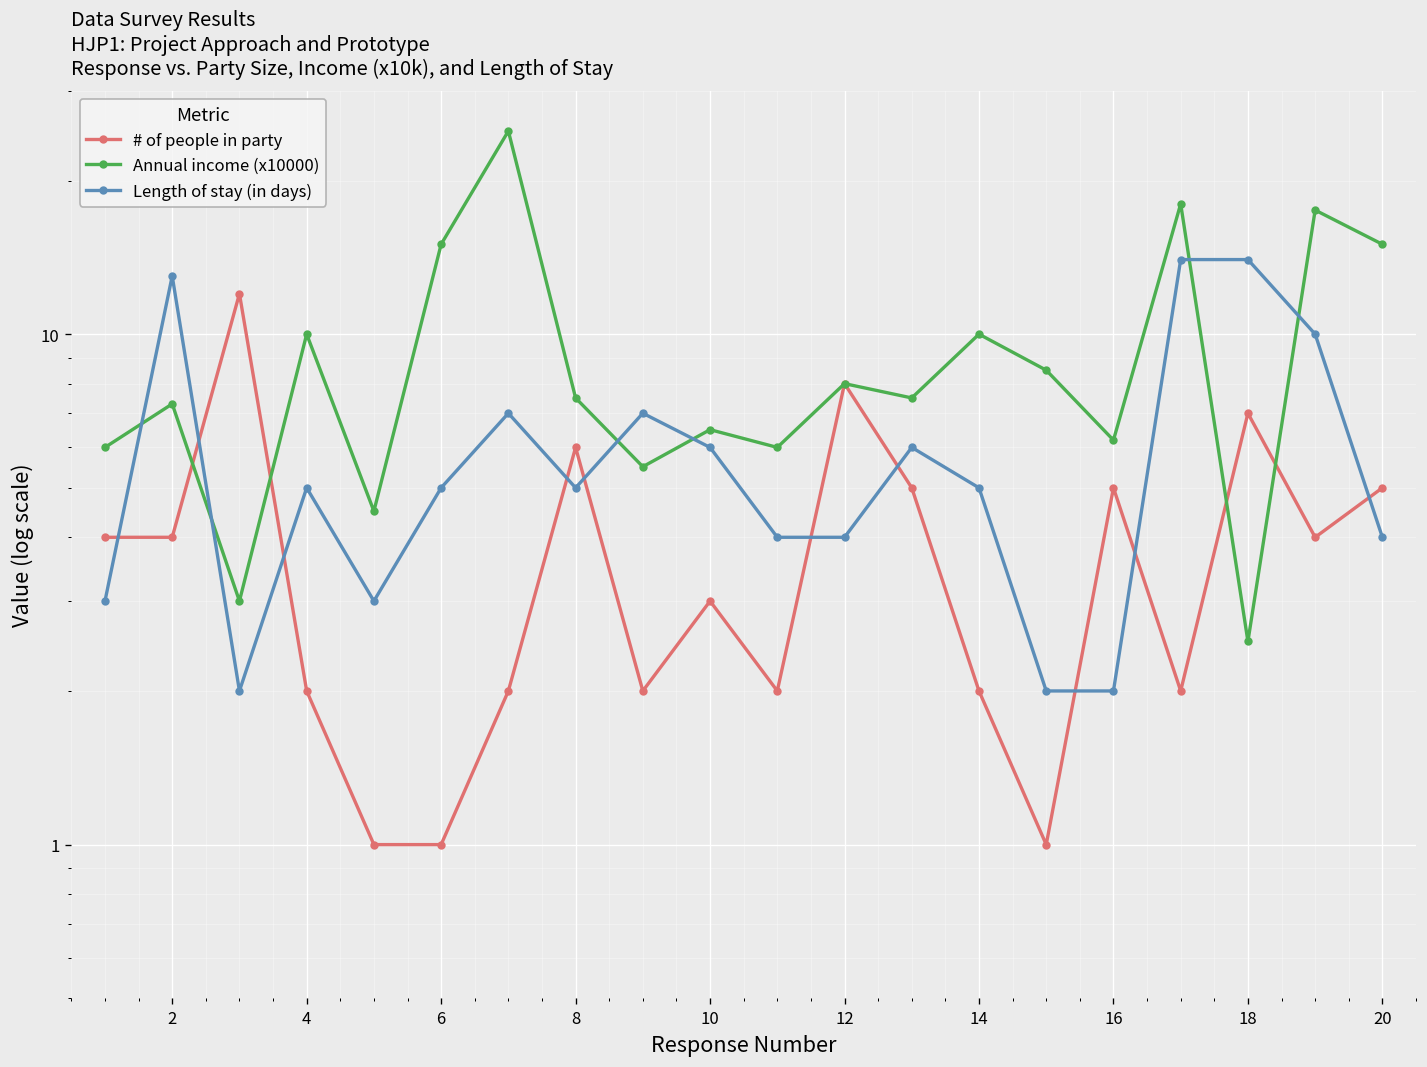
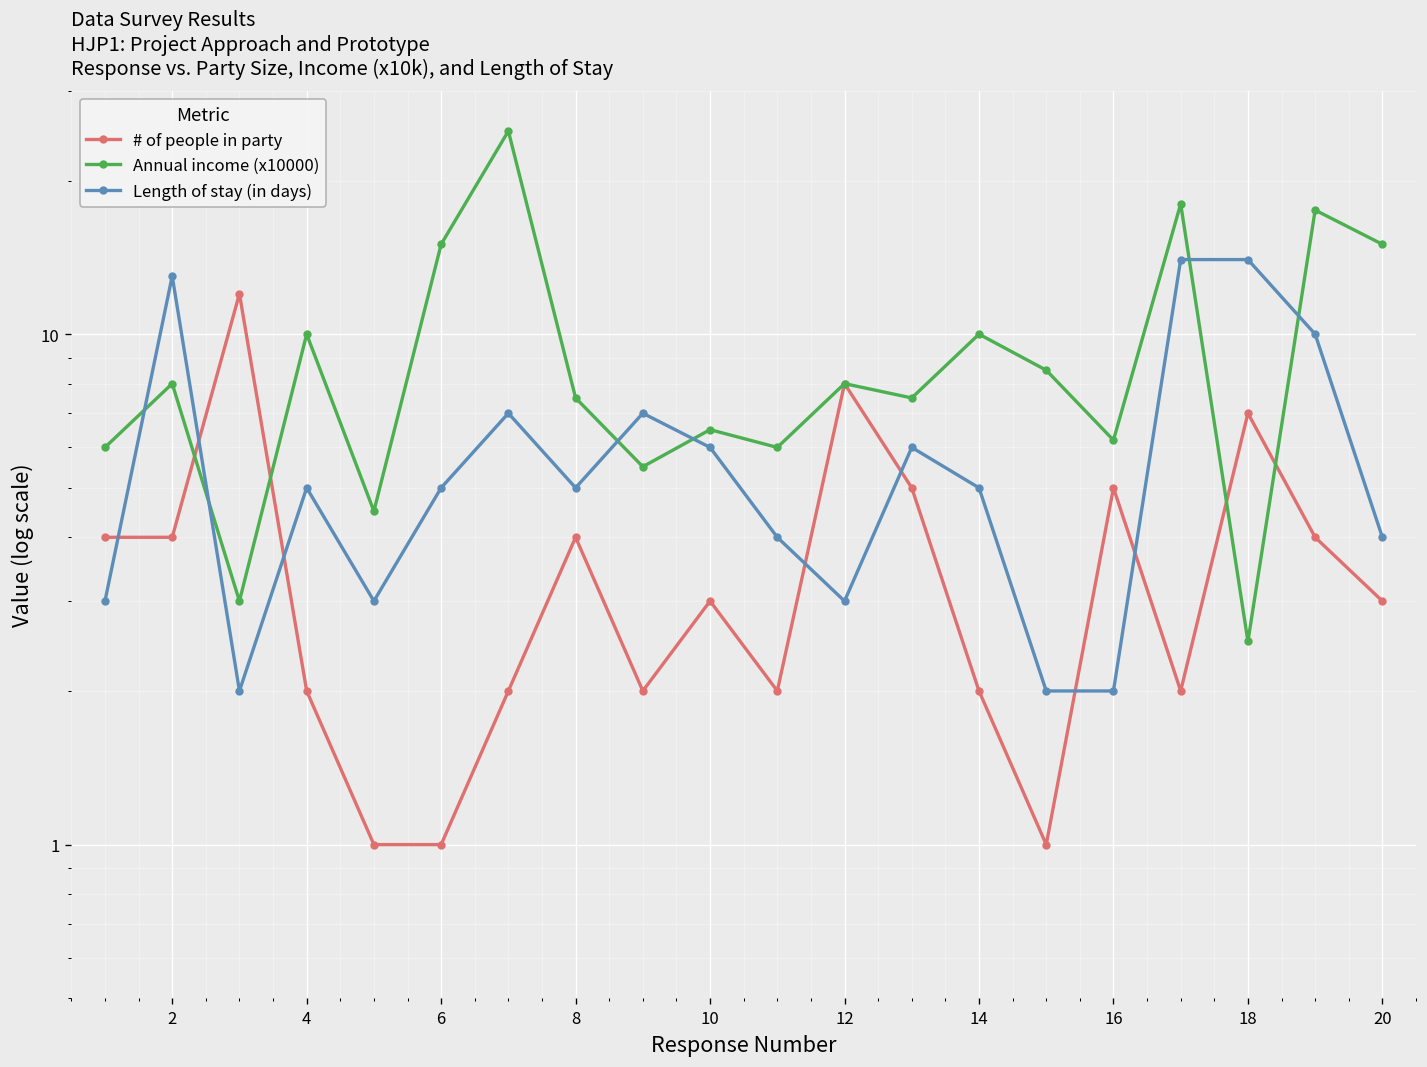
  {
    "# of people in party": {
      "2": 4,
      "4": 2,
      "6": 1,
-     "8": 6,
+     "8": 4,
      "10": 3,
      "14": 2,
      "16": 5,
      "18": 7,
-     "20": 5
+     "20": 3
    },
    "Annual income (x10000)": {
-     "2": 7.3,
+     "2": 8.0,
      "4": 10.0,
      "6": 15.0,
      "8": 7.5,
      "10": 6.5,
      "14": 10.0,
      "16": 6.2,
      "18": 2.5,
      "20": 15.0
    },
    "Length of stay (in days)": {
      "2": 13,
      "4": 5,
      "6": 5,
      "8": 5,
      "10": 6,
-     "12": 4,
+     "12": 3,
      "14": 5,
      "16": 2,
      "18": 14,
      "20": 4
    }
  }
